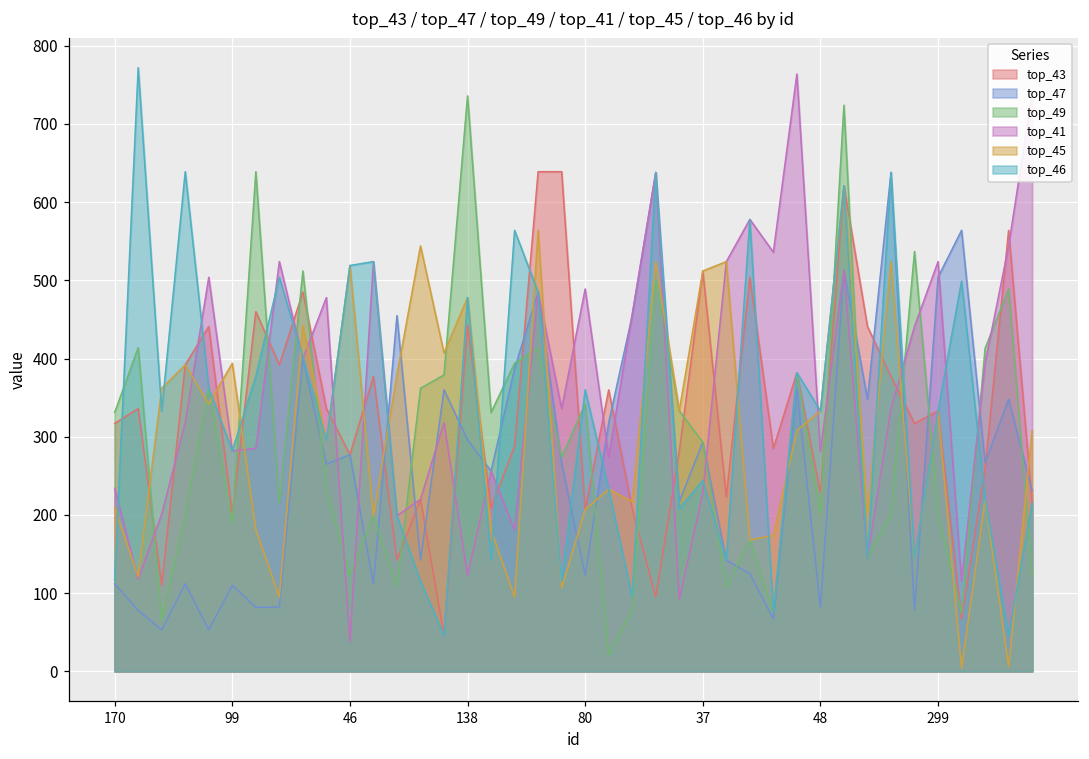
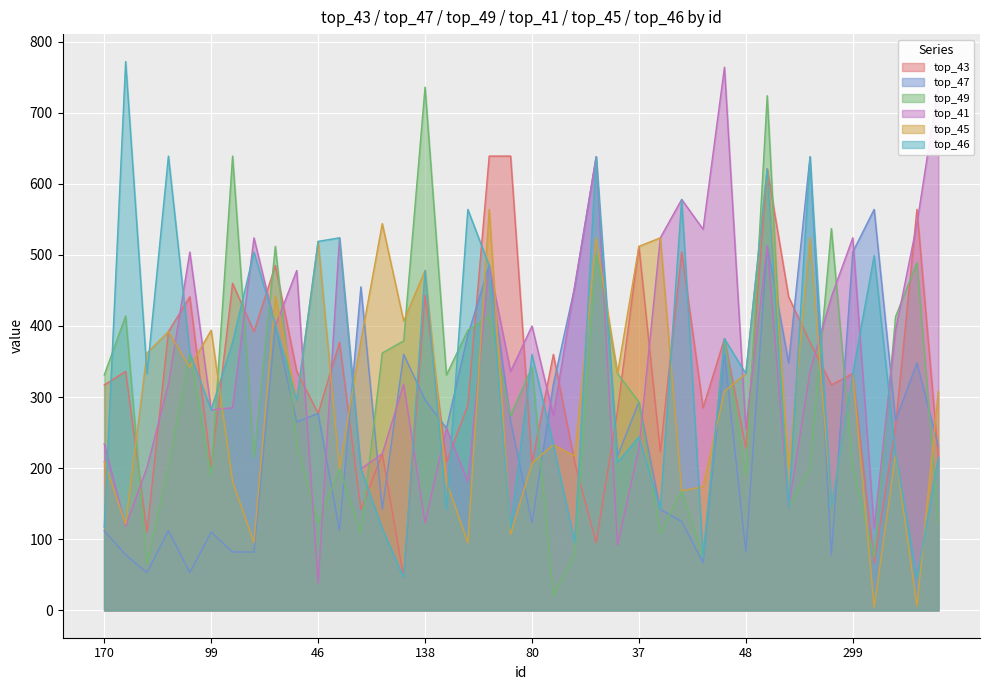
  {
    "top_49": {
      "170": 330,
      "99": 190,
      "46": 120,
      "138": 740,
      "80": 340,
-     "48": 200,
+     "48": 190,
      "299": 200
    },
    "top_41": {
      "170": 230,
      "46": 40,
      "138": 120,
-     "80": 490,
-     "48": 280,
+     "80": 400,
+     "48": 260,
      "299": 520
    }
  }
